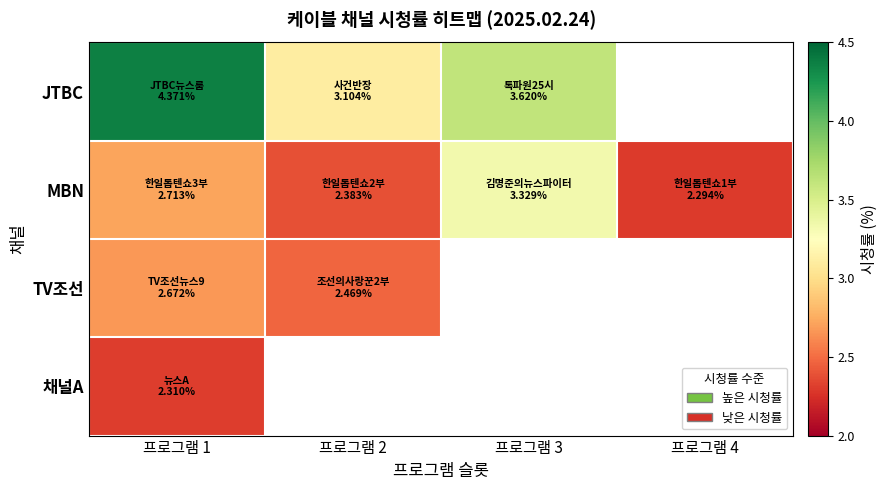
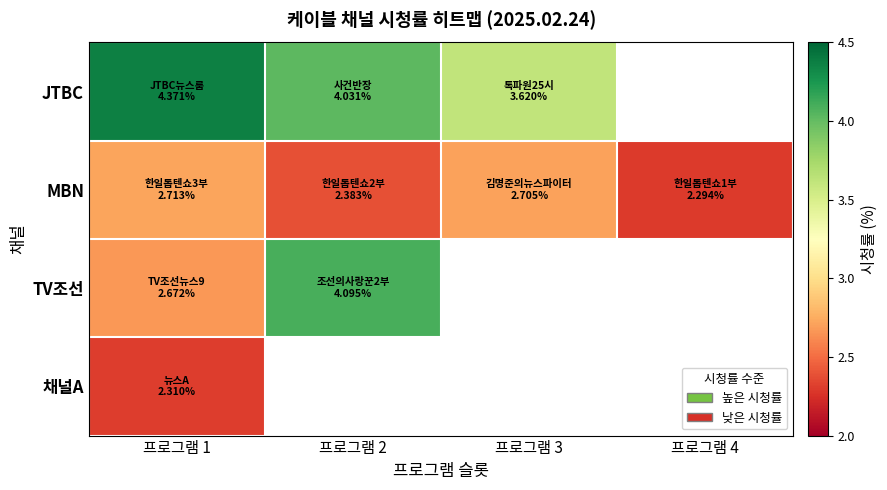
  {
    "JTBC": {
      "프로그램 1": "4.371%",
-     "프로그램 2": "3.104%",
+     "프로그램 2": "4.031%",
      "프로그램 3": "3.620%"
    },
    "MBN": {
      "프로그램 1": "2.713%",
      "프로그램 2": "2.383%",
-     "프로그램 3": "3.329%",
+     "프로그램 3": "2.705%",
      "프로그램 4": "2.294%"
    },
    "TV조선": {
      "프로그램 1": "2.672%",
-     "프로그램 2": "2.469%"
+     "프로그램 2": "4.095%"
    },
    "채널A": {
      "프로그램 1": "2.310%"
    }
  }
